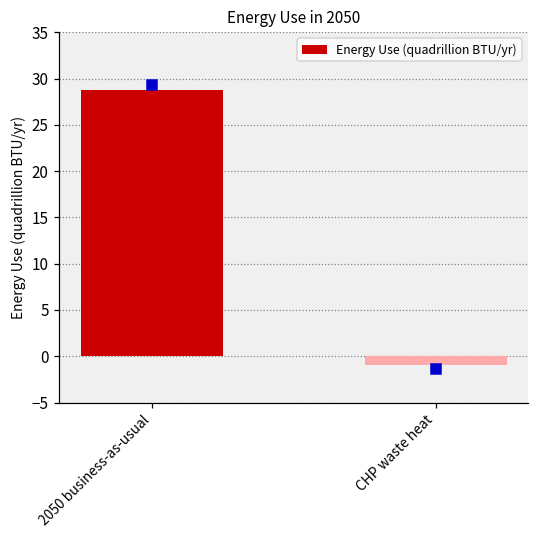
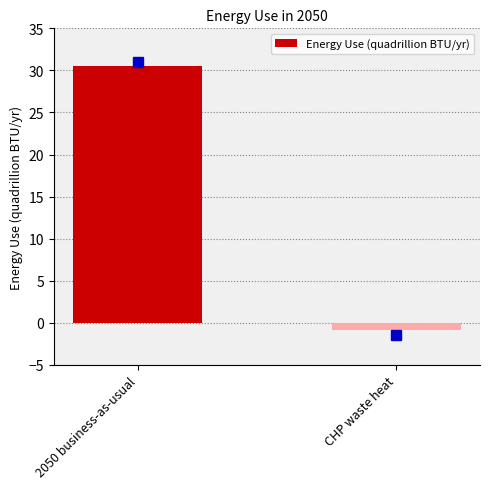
  {
    "Energy Use (quadrillion BTU/yr)": {
-     "2050 business-as-usual": 29,
+     "2050 business-as-usual": 31,
      "CHP waste heat": -1
    }
  }
